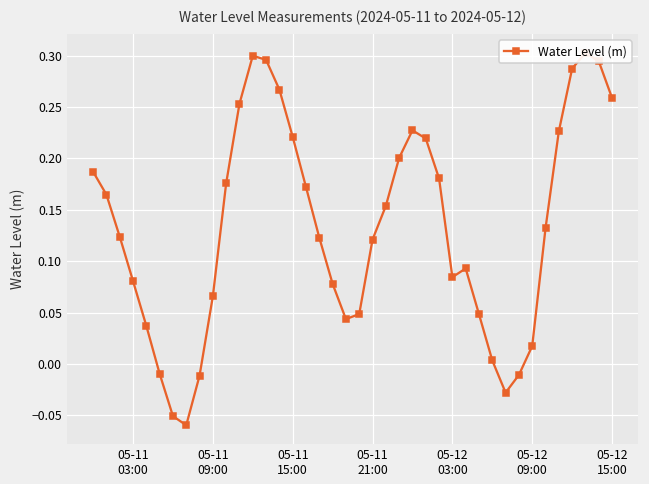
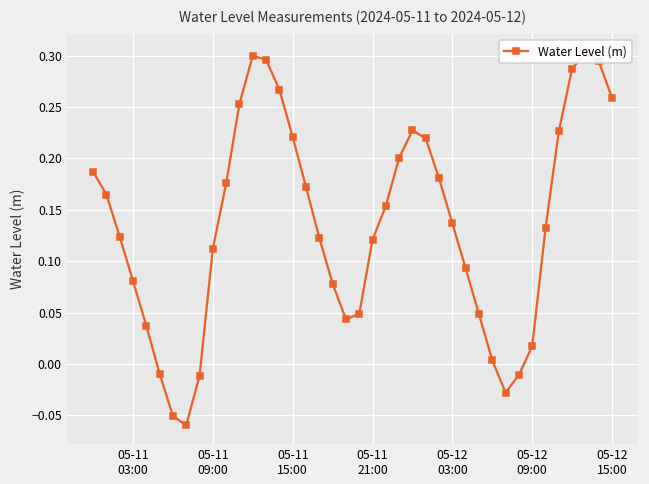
  {
    "05-11 03:00": 0.08,
-   "05-11 09:00": 0.07,
+   "05-11 09:00": 0.11,
    "05-11 15:00": 0.22,
    "05-11 21:00": 0.12,
-   "05-12 03:00": 0.08,
+   "05-12 03:00": 0.14,
    "05-12 09:00": 0.02,
    "05-12 15:00": 0.26
  }
